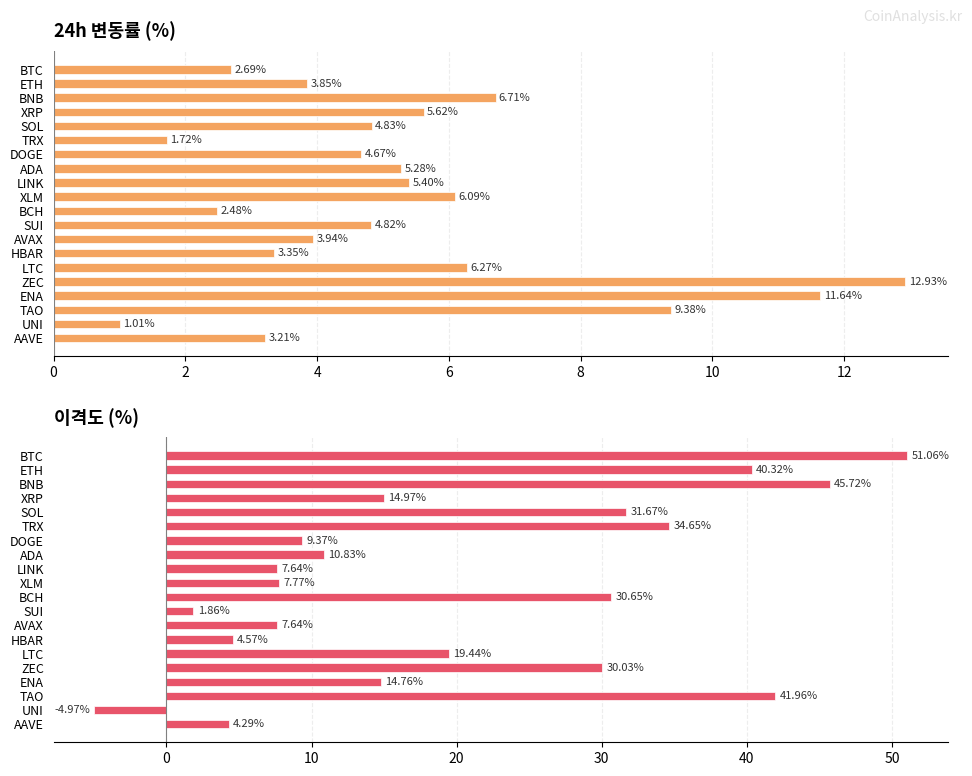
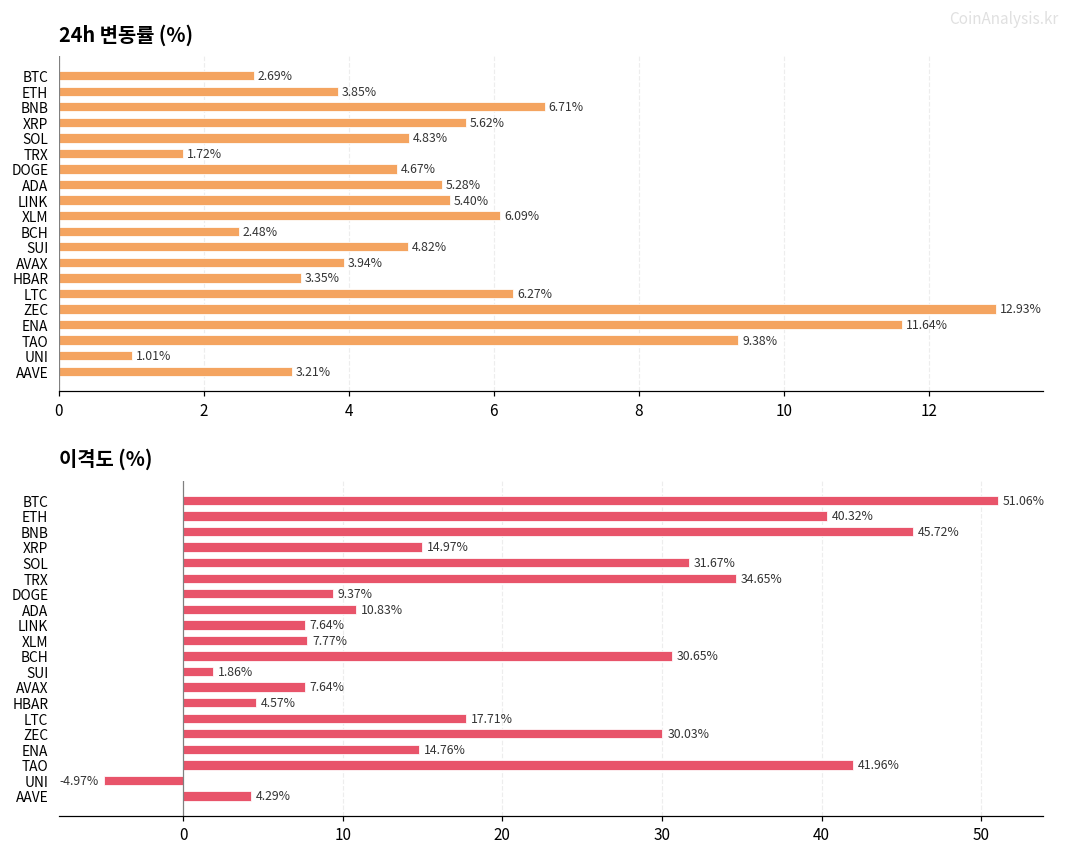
  {
    "24h 변동률 (%)": {
      "BTC": "2.69%",
      "ETH": "3.85%",
      "BNB": "6.71%",
      "XRP": "5.62%",
      "SOL": "4.83%",
      "TRX": "1.72%",
      "DOGE": "4.67%",
      "ADA": "5.28%",
      "LINK": "5.40%",
      "XLM": "6.09%",
      "BCH": "2.48%",
      "SUI": "4.82%",
      "AVAX": "3.94%",
      "HBAR": "3.35%",
      "LTC": "6.27%",
      "ZEC": "12.93%",
      "ENA": "11.64%",
      "TAO": "9.38%",
      "UNI": "1.01%",
      "AAVE": "3.21%"
    },
    "이격도 (%)": {
      "BTC": "51.06%",
      "ETH": "40.32%",
      "BNB": "45.72%",
      "XRP": "14.97%",
      "SOL": "31.67%",
      "TRX": "34.65%",
      "DOGE": "9.37%",
      "ADA": "10.83%",
      "LINK": "7.64%",
      "XLM": "7.77%",
      "BCH": "30.65%",
      "SUI": "1.86%",
      "AVAX": "7.64%",
      "HBAR": "4.57%",
-     "LTC": "19.44%",
+     "LTC": "17.71%",
      "ZEC": "30.03%",
      "ENA": "14.76%",
      "TAO": "41.96%",
      "UNI": "-4.97%",
      "AAVE": "4.29%"
    }
  }
